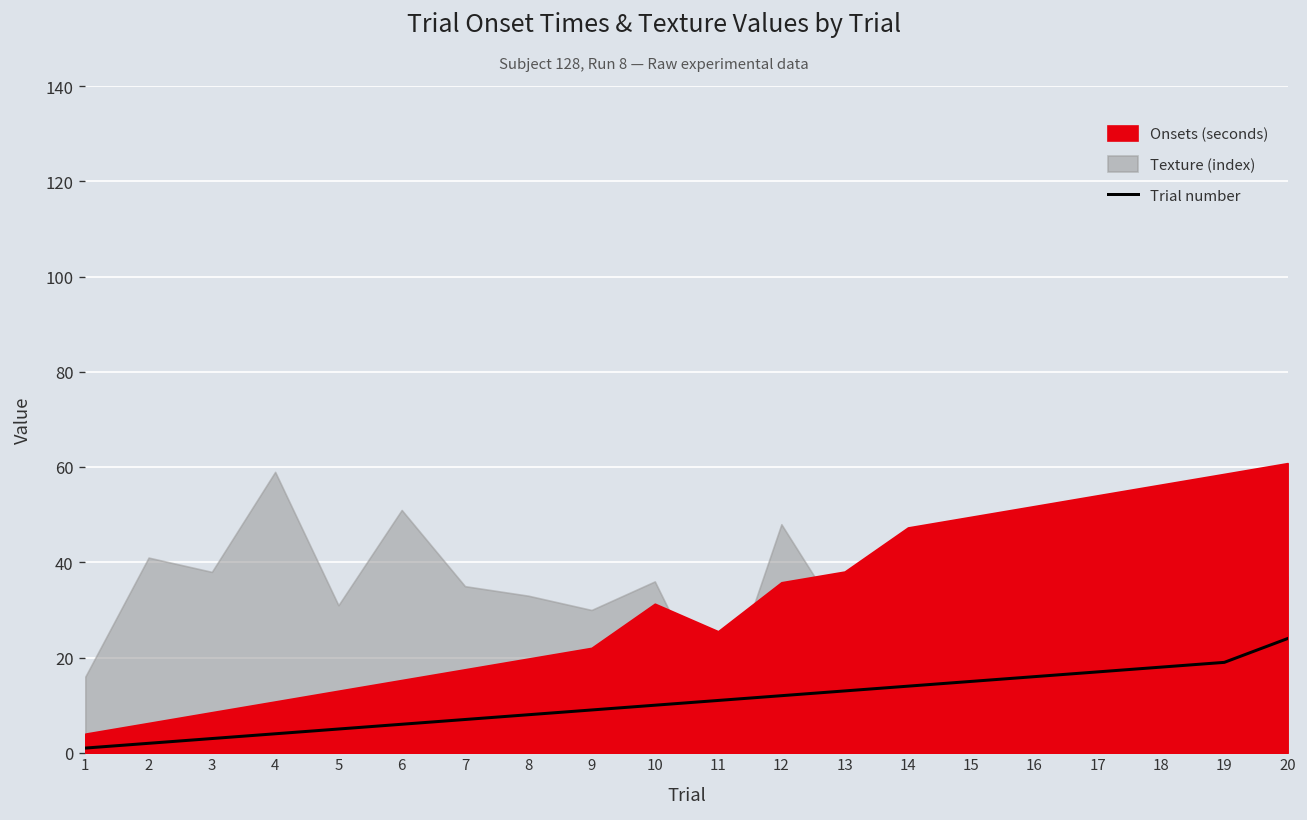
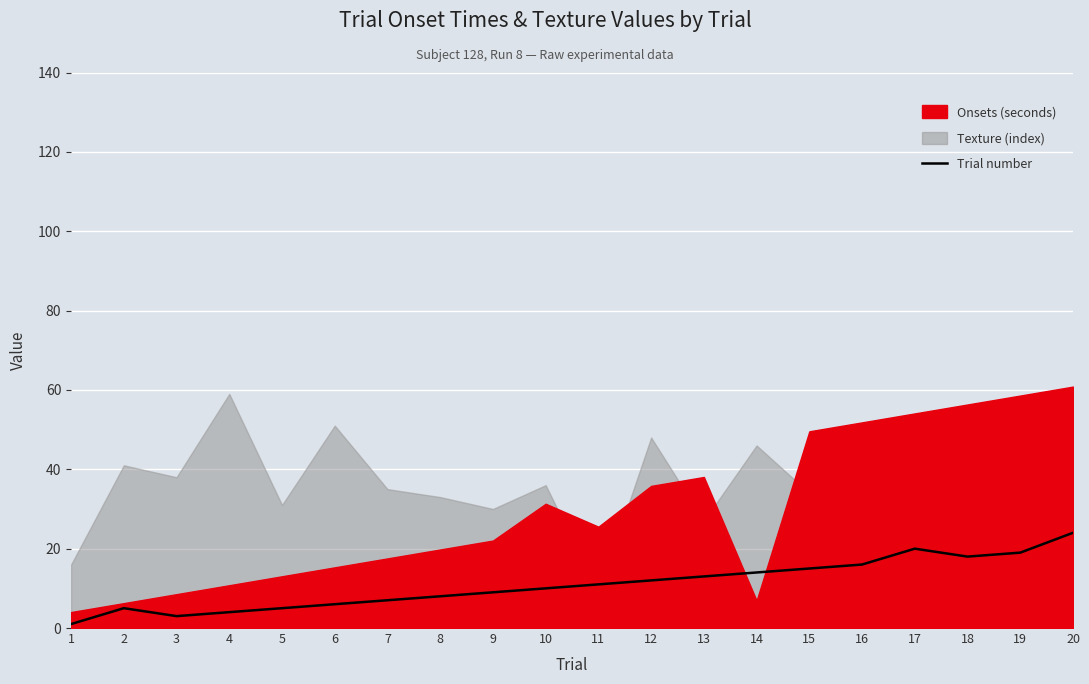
  {
    "Trial number": {
      "1": 1,
-     "2": 2,
+     "2": 5,
      "3": 3,
      "4": 4,
      "5": 5,
      "6": 6,
      "7": 7,
      "8": 8,
      "9": 9,
      "10": 10,
      "11": 11,
      "12": 12,
      "13": 13,
      "14": 14,
      "15": 15,
      "16": 16,
-     "17": 17,
+     "17": 20,
      "18": 18,
      "19": 19,
      "20": 24
    },
    "Onsets (seconds)": {
      "1": 4,
      "2": 6,
      "3": 9,
      "4": 11,
      "5": 13,
      "6": 15,
      "7": 18,
      "8": 20,
      "9": 22,
      "10": 31,
      "11": 26,
      "12": 36,
      "13": 38,
-     "14": 47,
+     "14": 7,
      "15": 50,
      "16": 52,
      "17": 54,
      "18": 56,
      "19": 59,
      "20": 61
    },
    "Texture (index)": {
      "1": 16,
      "2": 41,
      "3": 38,
      "4": 59,
      "5": 31,
      "6": 51,
      "7": 35,
      "8": 33,
      "9": 30,
      "10": 36,
      "11": 9,
      "12": 48,
      "13": 27,
      "14": 46,
      "15": 34,
      "16": 29,
      "17": 39,
      "18": 42,
      "19": 43,
      "20": 37
    }
  }
